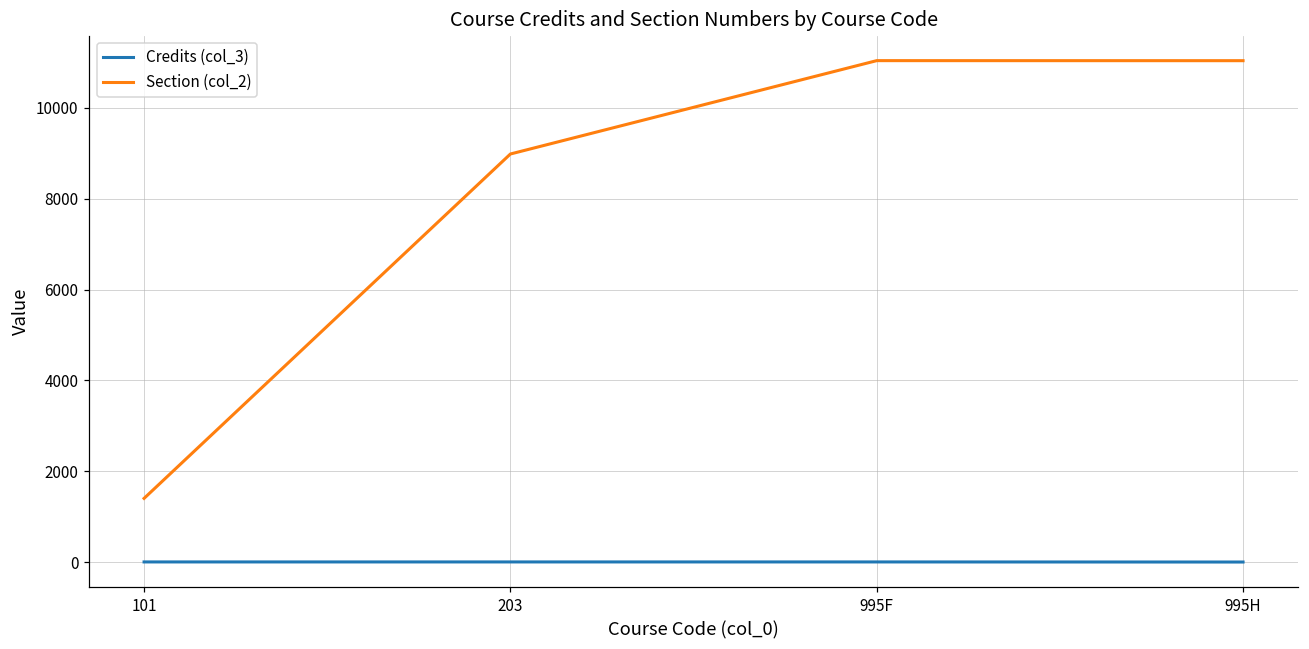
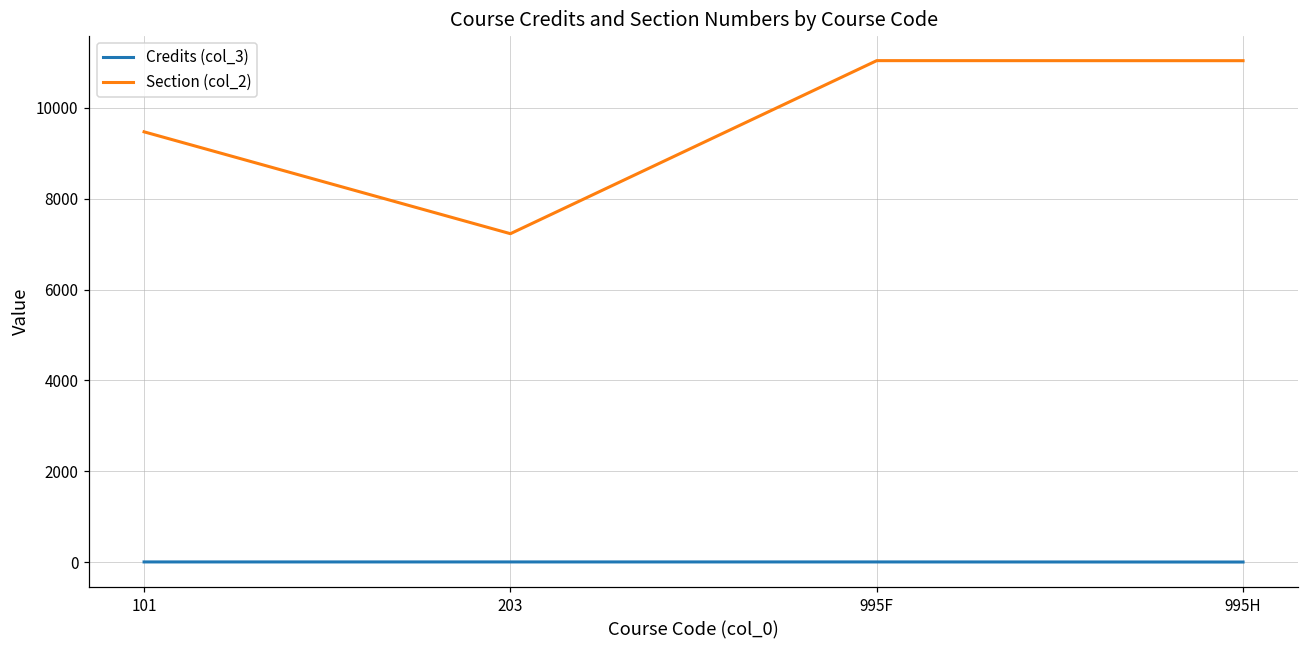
  {
    "Credits (col_3)": {
      "101": 0,
      "203": 0,
      "995F": 0,
      "995H": 0
    },
    "Section (col_2)": {
-     "101": 1400,
-     "203": 9000,
+     "101": 9500,
+     "203": 7200,
      "995F": 11000,
      "995H": 11000
    }
  }
